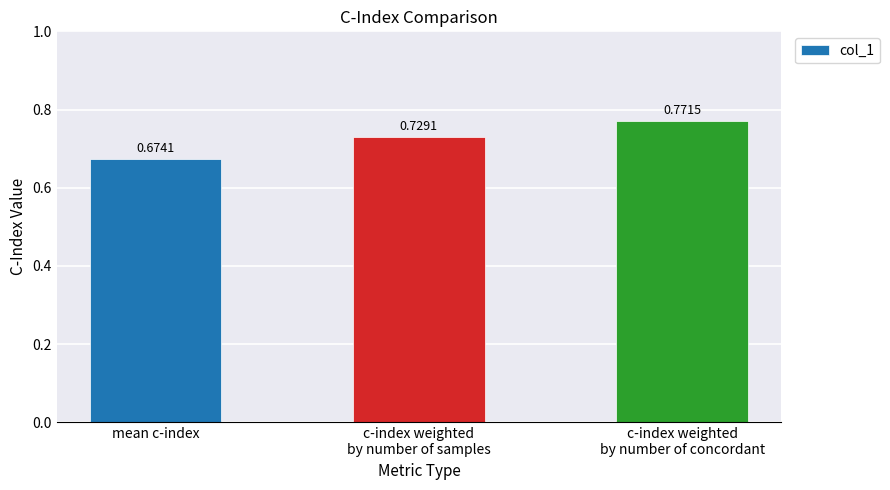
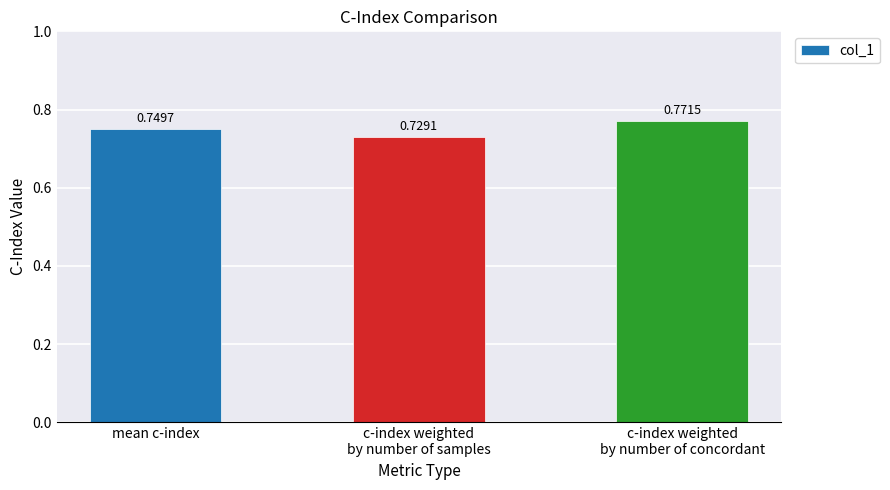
  {
-   "mean c-index": 0.6741,
+   "mean c-index": 0.7497,
    "c-index weighted by number of samples": 0.7291,
    "c-index weighted by number of concordant": 0.7715
  }
